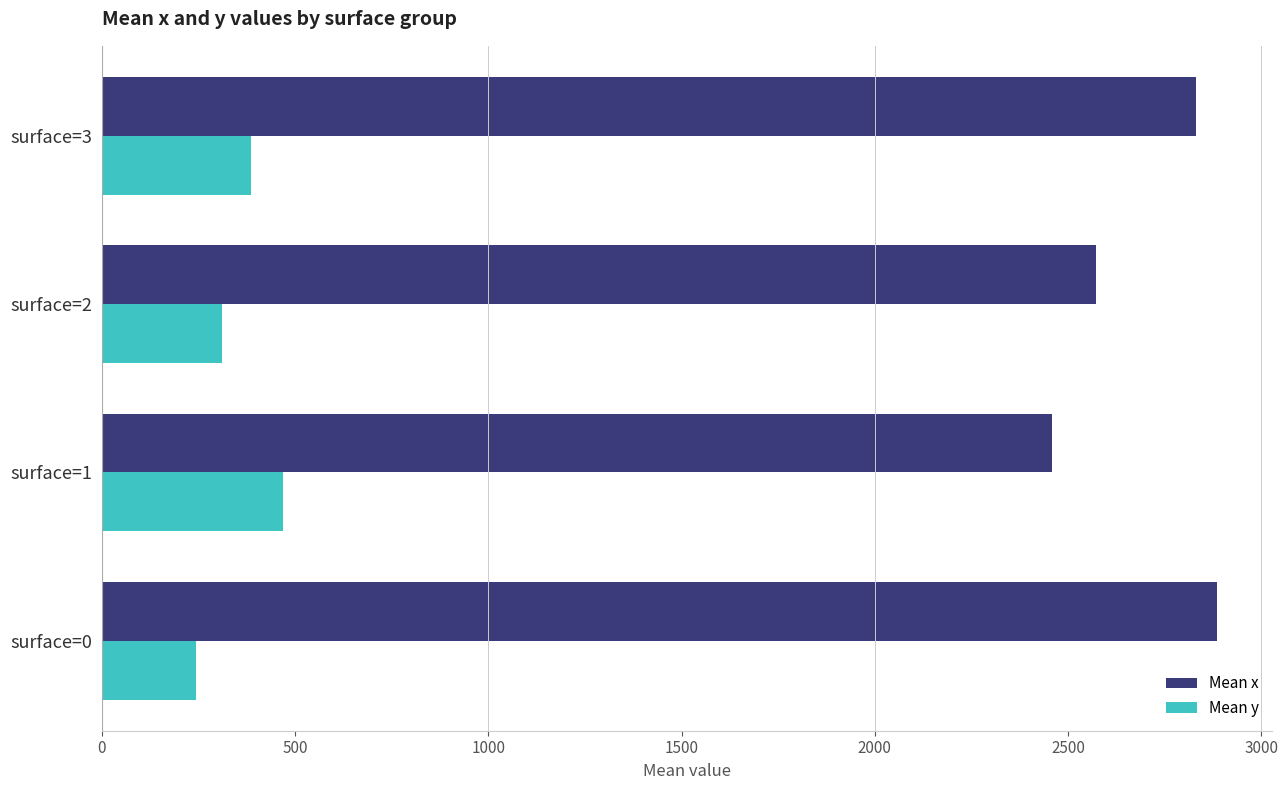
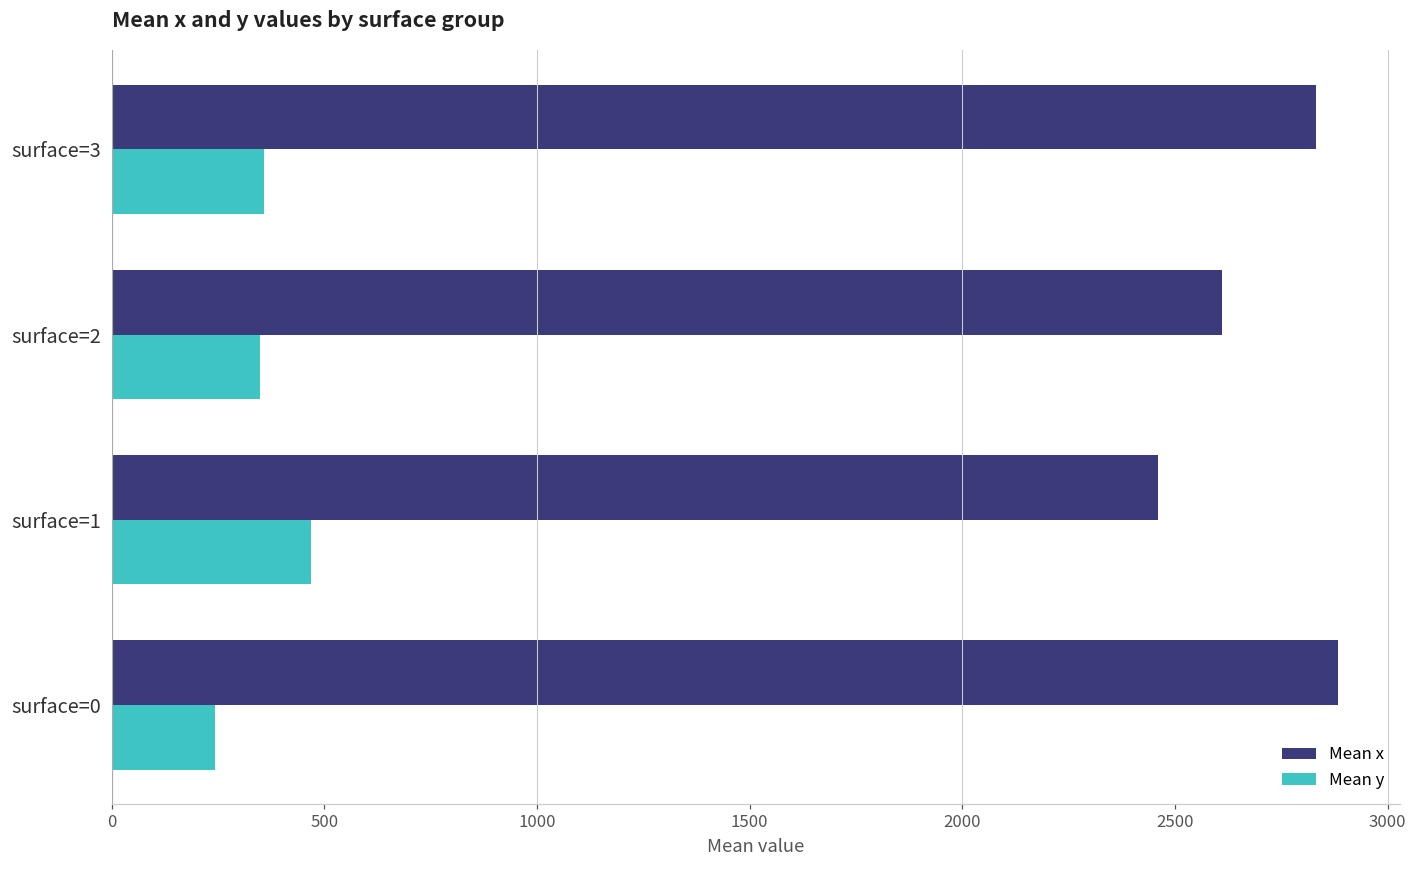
  {
    "Mean x": {
      "surface=3": 2830,
-     "surface=2": 2570,
+     "surface=2": 2610,
      "surface=1": 2460,
      "surface=0": 2880
    },
    "Mean y": {
-     "surface=3": 390,
-     "surface=2": 310,
+     "surface=3": 360,
+     "surface=2": 350,
      "surface=1": 470,
      "surface=0": 240
    }
  }
